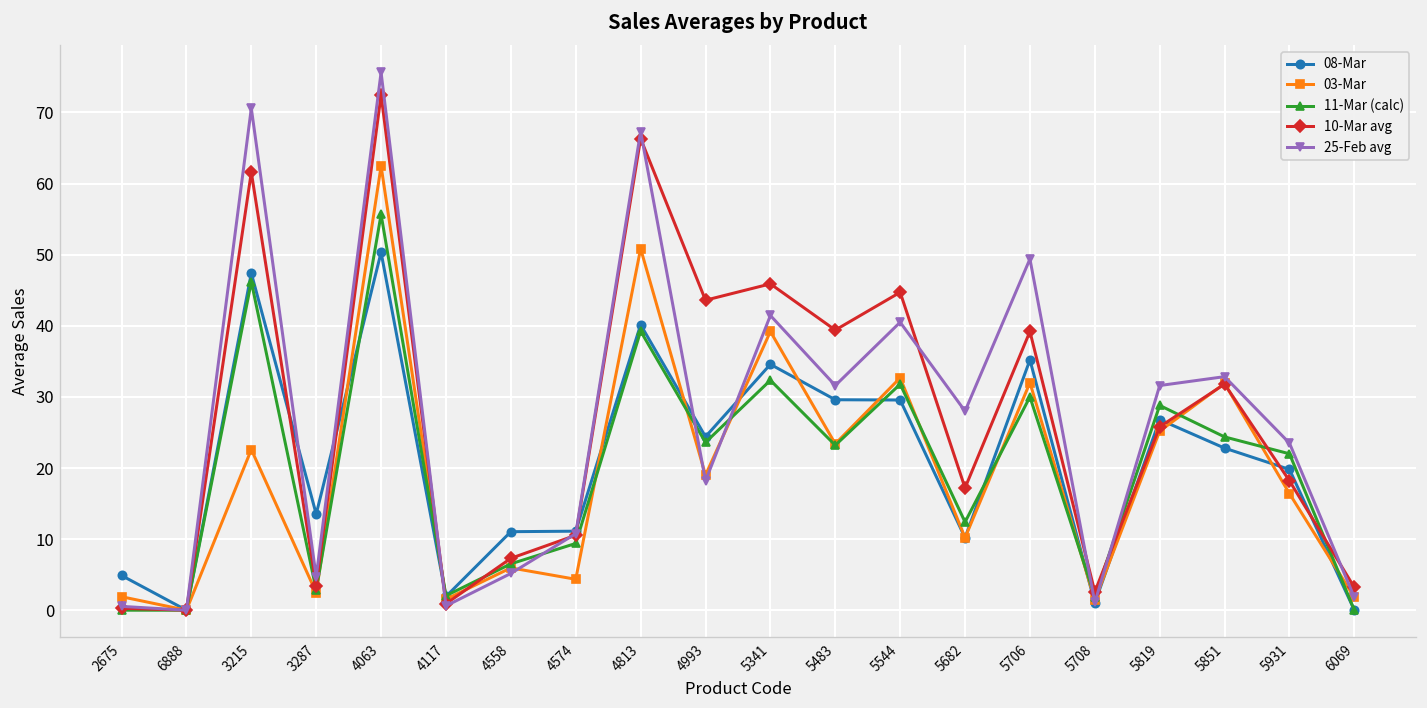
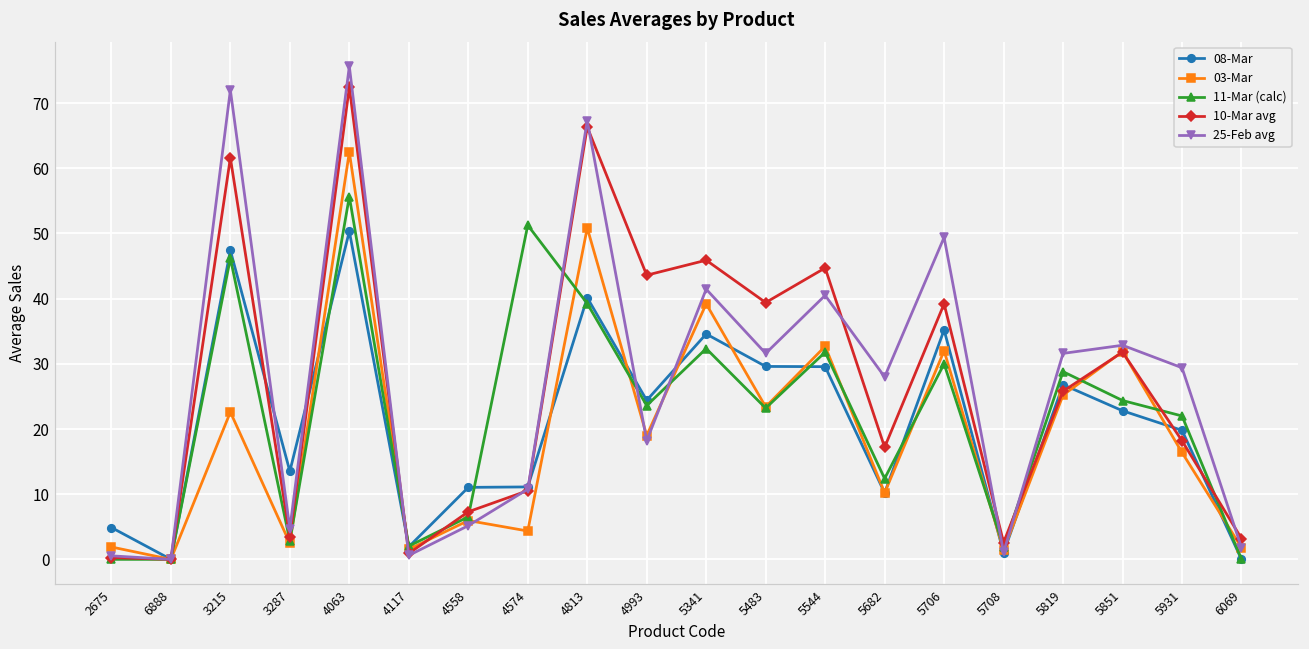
  {
    "08-Mar": {
      "2675": 5,
      "3215": 47,
      "3287": 14,
      "4063": 50,
      "4558": 11,
      "4813": 40,
      "4993": 24,
      "5341": 35,
      "5483": 30,
      "5544": 30,
      "5706": 35,
      "5819": 27,
      "5851": 23,
      "5931": 20
    },
    "03-Mar": {
      "2675": 2,
      "3215": 23,
      "4063": 62,
      "4558": 6,
      "4574": 4,
      "4813": 51,
      "4993": 19,
      "5341": 39,
      "5544": 33,
      "5706": 32,
      "5819": 25,
      "5931": 16
    },
    "11-Mar (calc)": {
      "3215": 46,
      "4063": 56,
      "4558": 7,
-     "4574": 9,
+     "4574": 51,
      "4813": 39,
      "4993": 24,
      "5341": 32,
      "5544": 32,
      "5682": 12,
      "5706": 30,
      "5708": 2,
      "5819": 29,
      "5851": 24,
      "5931": 22
    },
    "10-Mar avg": {
      "3215": 62,
      "3287": 3,
      "4063": 72,
      "4558": 7,
      "4813": 66,
      "4993": 44,
      "5341": 46,
      "5483": 39,
      "5544": 45,
      "5682": 17,
      "5706": 39,
      "5708": 3,
      "5819": 26,
      "5931": 18,
      "6069": 3
    },
    "25-Feb avg": {
-     "3215": 71,
+     "3215": 72,
      "3287": 5,
      "4063": 76,
      "4558": 5,
      "4813": 67,
      "4993": 18,
      "5341": 41,
      "5483": 32,
      "5544": 41,
      "5682": 28,
      "5706": 49,
      "5819": 32,
      "5851": 33,
-     "5931": 24
+     "5931": 29
    }
  }
